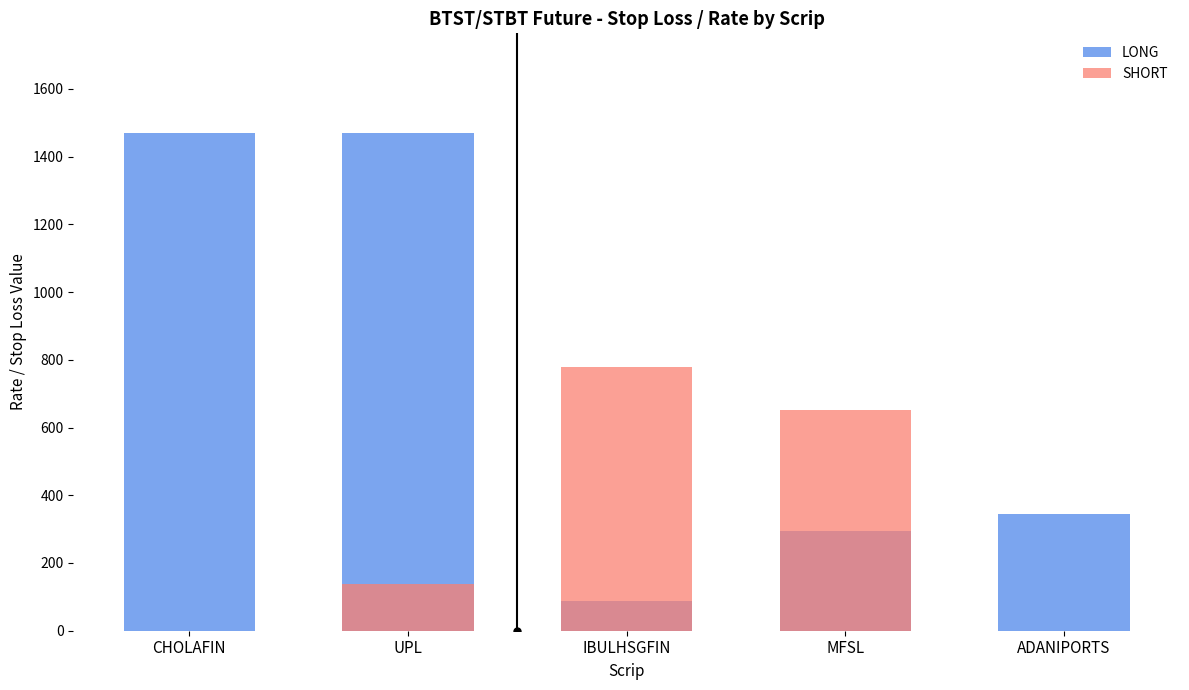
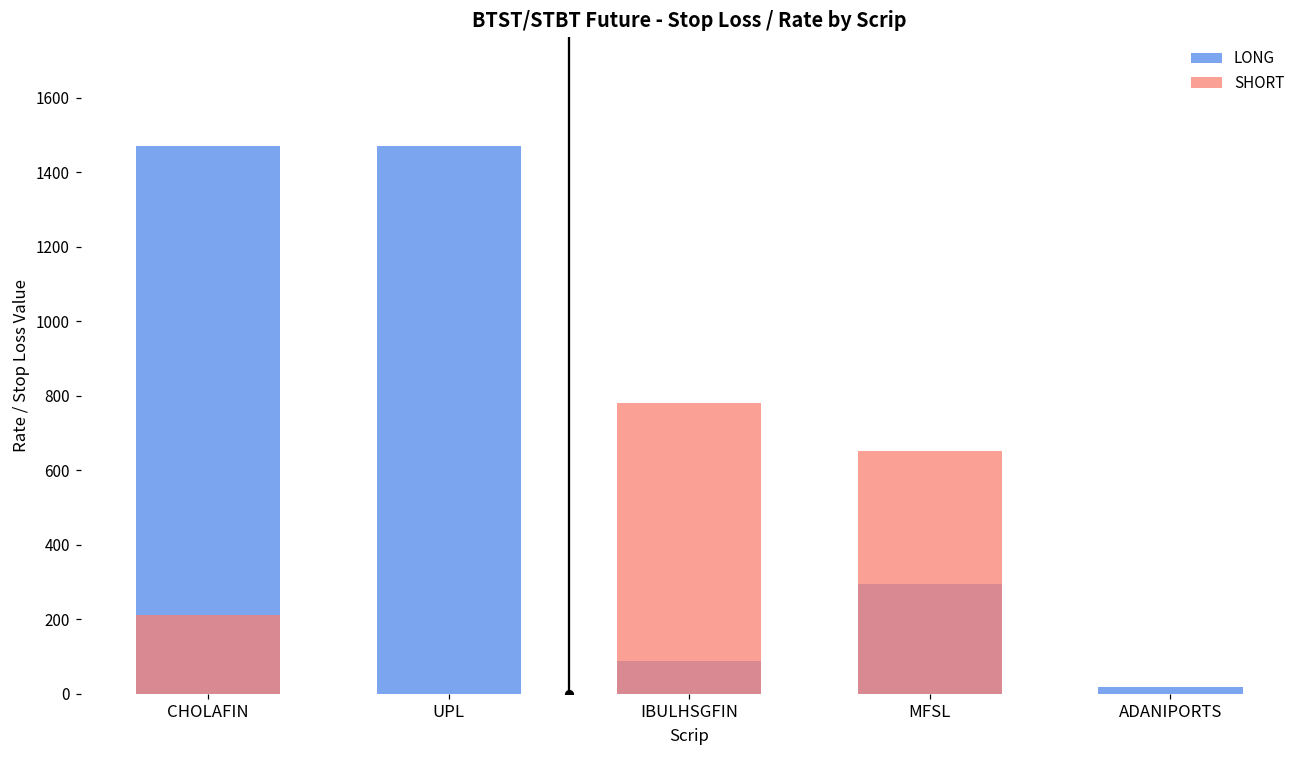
  {
    "LONG": {
      "CHOLAFIN": 1470,
      "UPL": 1470,
-     "ADANIPORTS": 350
+     "ADANIPORTS": 20
    },
    "SHORT": {
-     "CHOLAFIN": 0,
-     "UPL": 140,
+     "CHOLAFIN": 210,
+     "UPL": 0,
      "IBULHSGFIN": 780,
      "MFSL": 650,
      "ADANIPORTS": 0
    }
  }
